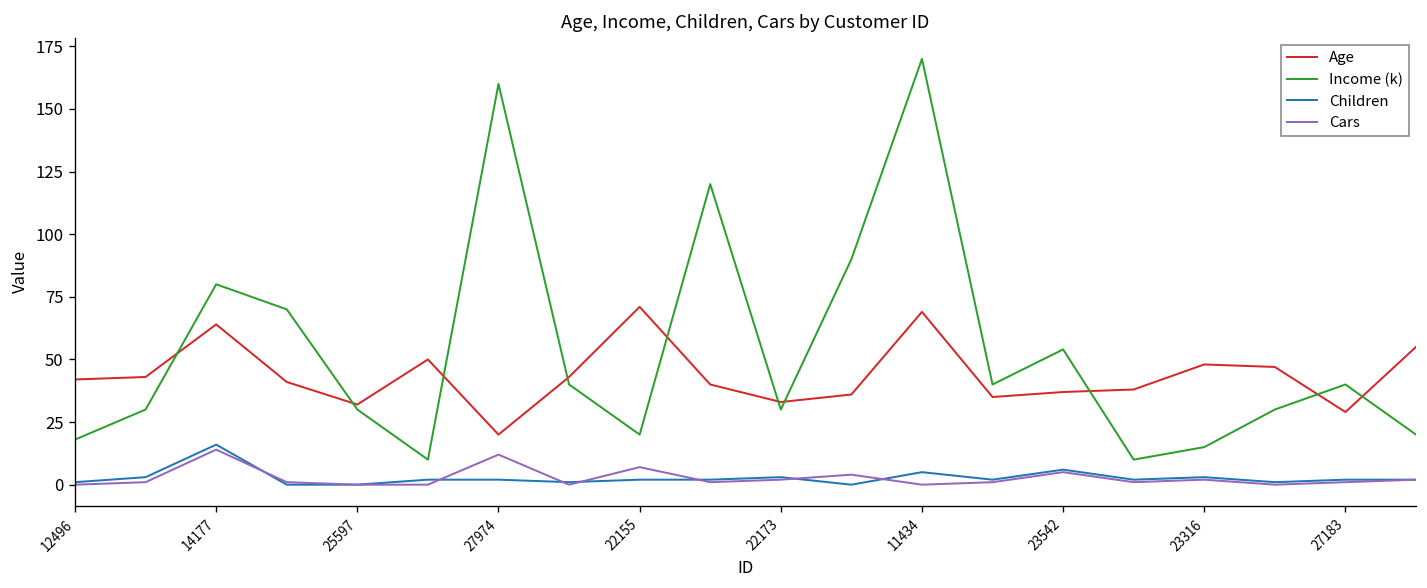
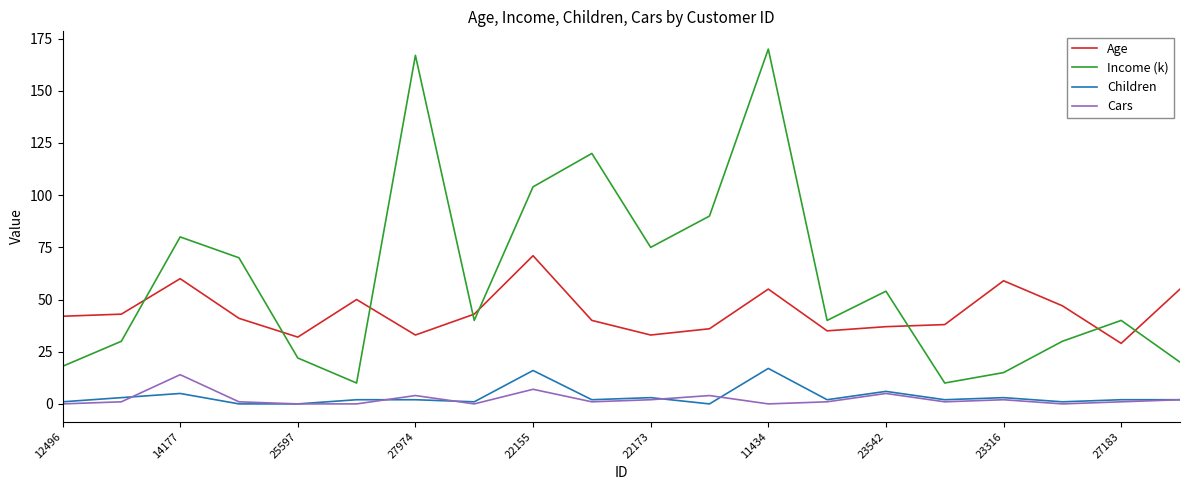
  {
    "Age": {
      "12496": 42,
-     "14177": 64,
+     "14177": 60,
      "25597": 32,
-     "27974": 20,
+     "27974": 33,
      "22155": 71,
      "22173": 33,
-     "11434": 69,
+     "11434": 55,
      "23542": 37,
-     "23316": 48,
+     "23316": 59,
      "27183": 29
    },
    "Income (k)": {
      "12496": 18,
      "14177": 80,
-     "25597": 30,
-     "27974": 160,
-     "22155": 20,
-     "22173": 30,
+     "25597": 22,
+     "27974": 167,
+     "22155": 104,
+     "22173": 75,
      "11434": 170,
      "23542": 54,
      "23316": 15,
      "27183": 40
    },
    "Children": {
-     "14177": 16,
+     "14177": 5,
      "27974": 2,
-     "22155": 2,
-     "11434": 5
+     "22155": 16,
+     "11434": 17
    },
    "Cars": {
      "14177": 14,
-     "27974": 12,
+     "27974": 4,
      "22155": 7,
      "11434": 0
    }
  }
